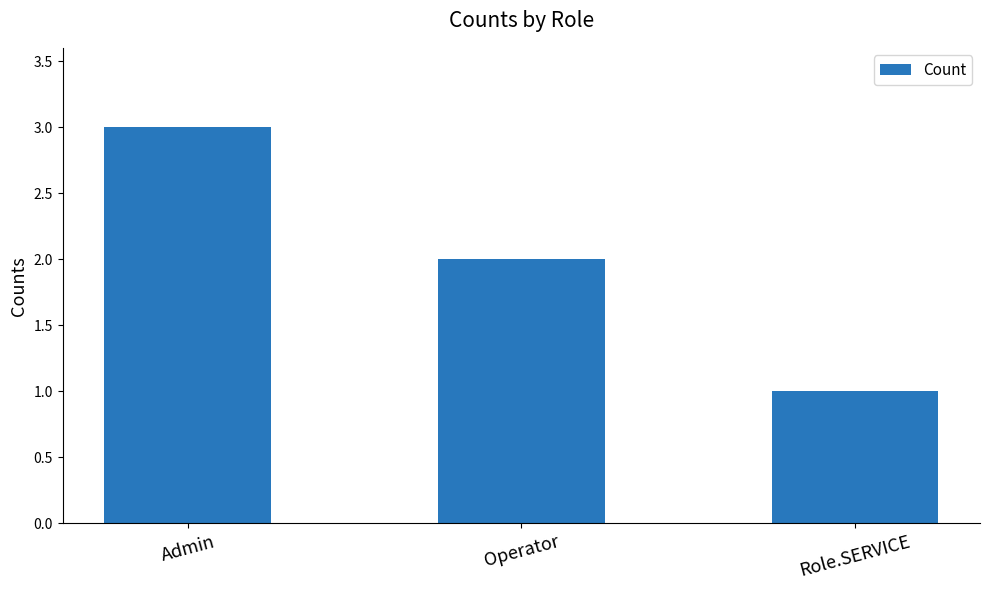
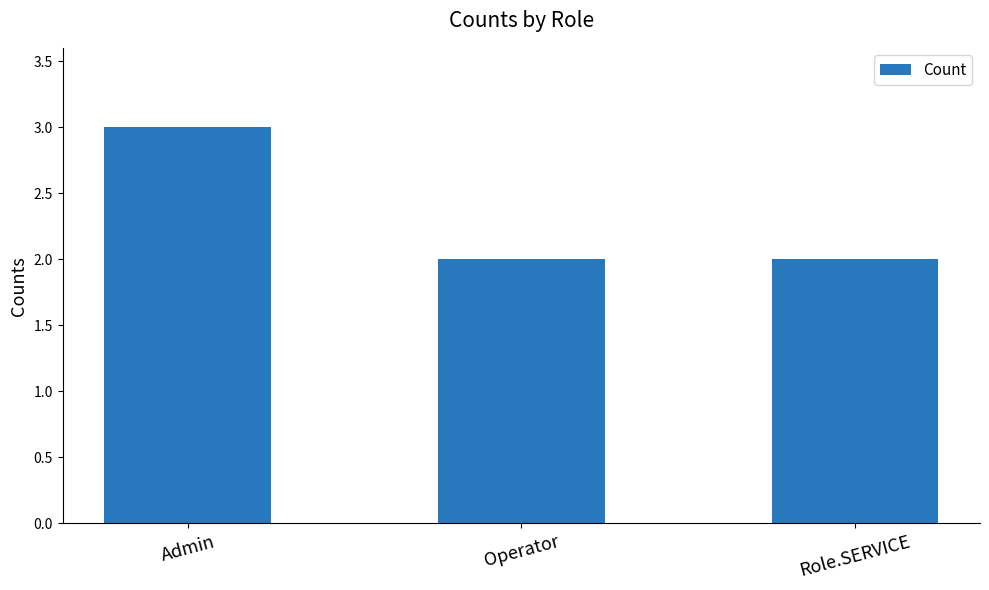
  {
    "Admin": 3,
    "Operator": 2,
-   "Role.SERVICE": 1
+   "Role.SERVICE": 2
  }
